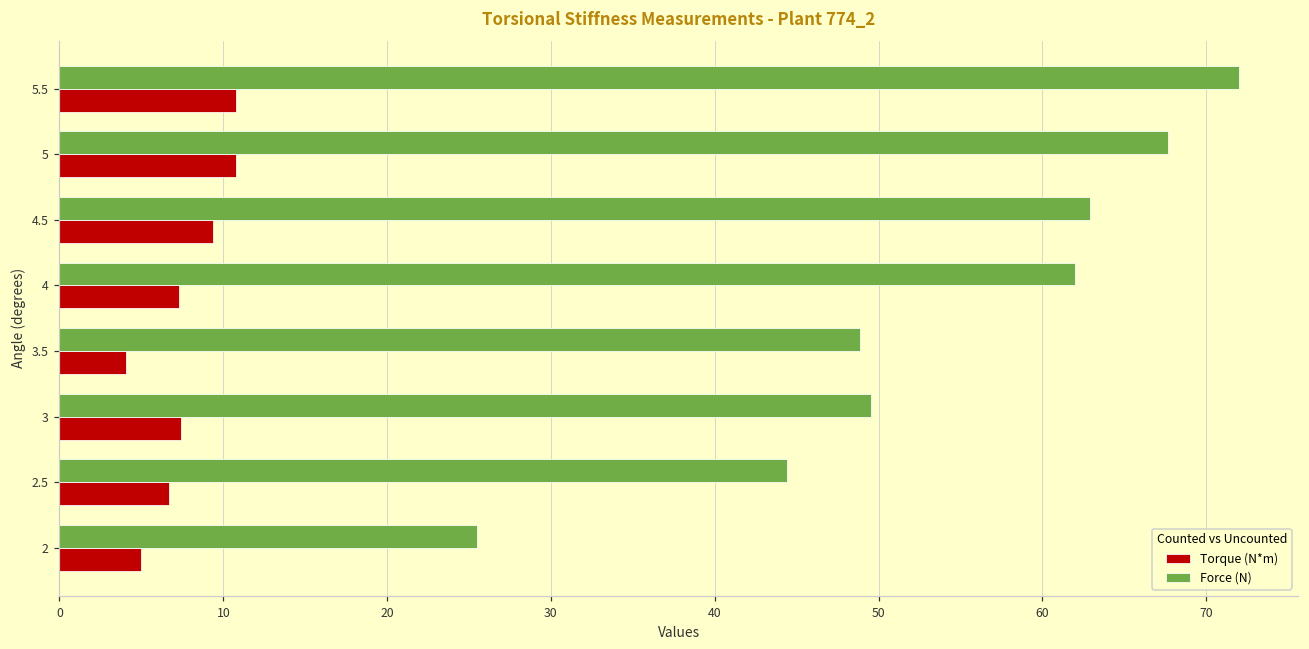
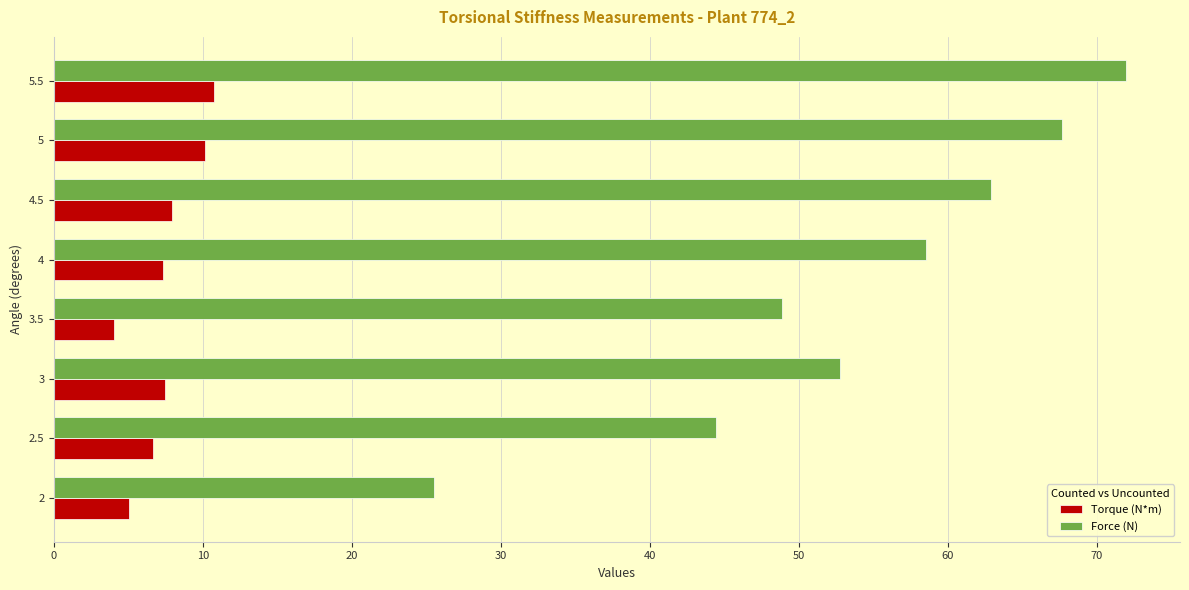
  {
    "Torque (N*m)": {
      "5.5": 10.8,
-     "5": 10.8,
-     "4.5": 9.4,
+     "5": 10.1,
+     "4.5": 7.9,
      "4": 7.3,
      "3.5": 4.0,
      "3": 7.4,
      "2.5": 6.7,
      "2": 5.0
    },
    "Force (N)": {
      "5.5": 72.0,
      "5": 67.7,
      "4.5": 62.9,
-     "4": 62.0,
+     "4": 58.6,
      "3.5": 48.8,
-     "3": 49.5,
+     "3": 52.8,
      "2.5": 44.4,
      "2": 25.5
    }
  }
